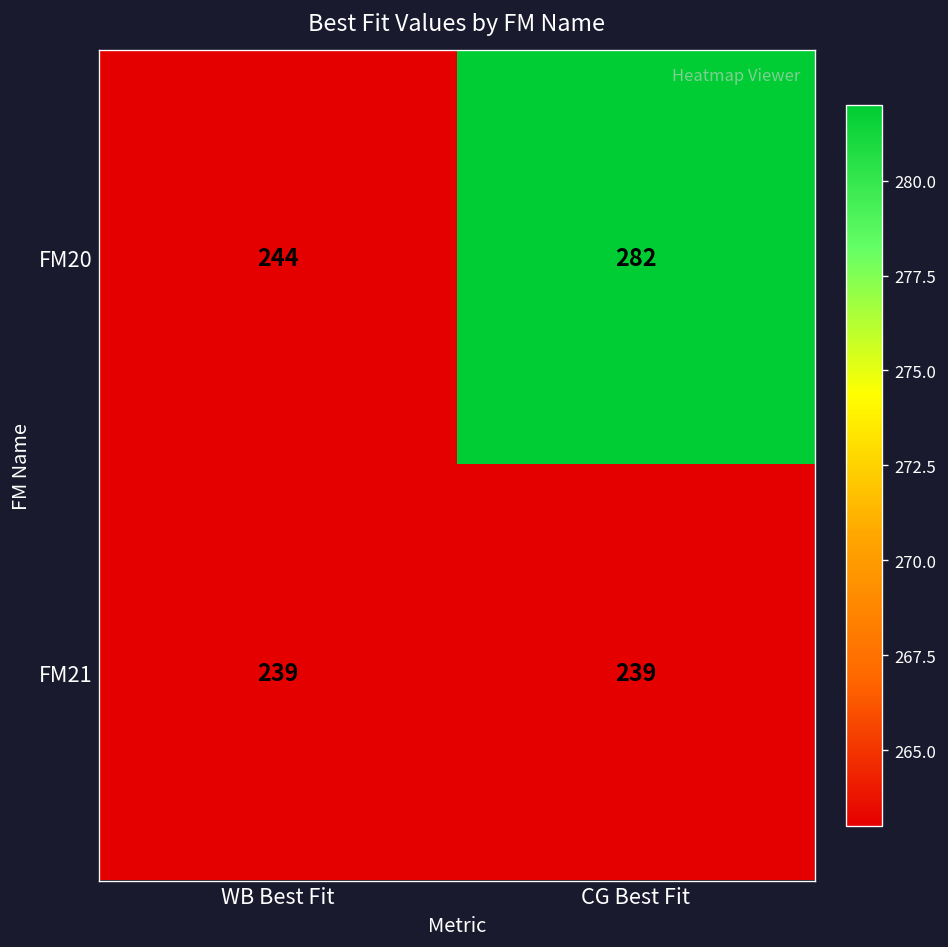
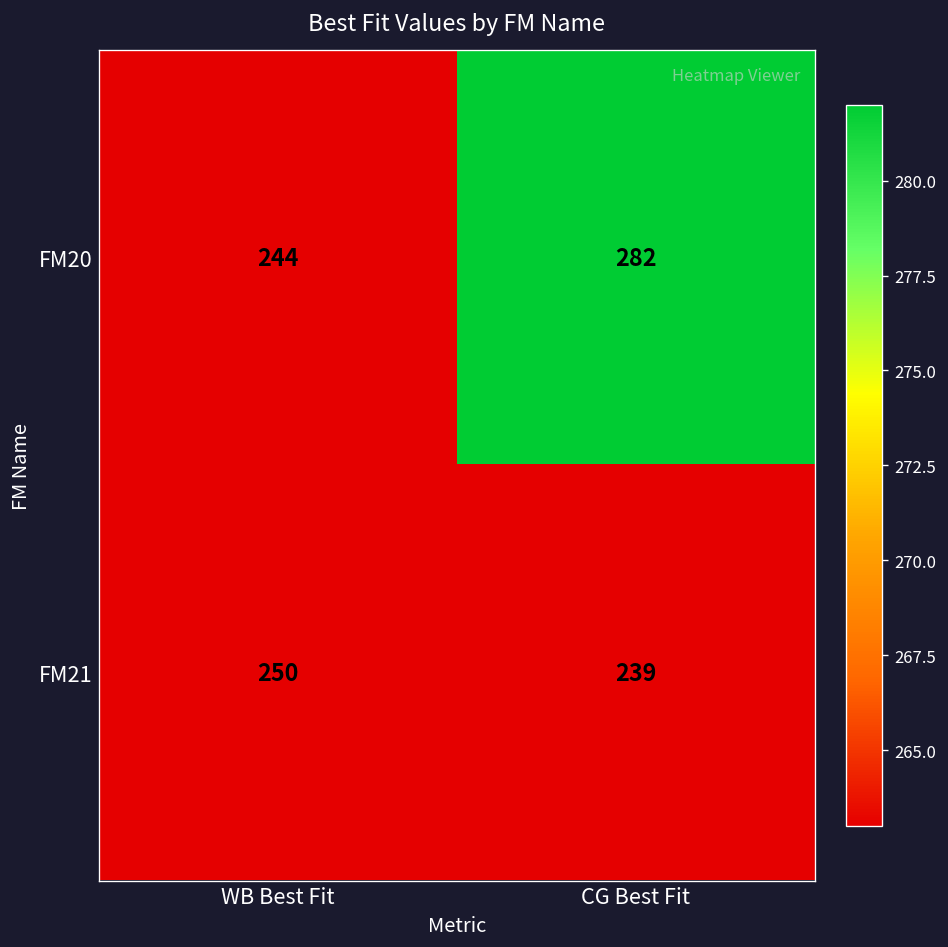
  {
    "FM20": {
      "WB Best Fit": 244
    },
    "FM21": {
-     "WB Best Fit": 239,
+     "WB Best Fit": 250,
      "CG Best Fit": 239
    }
  }
